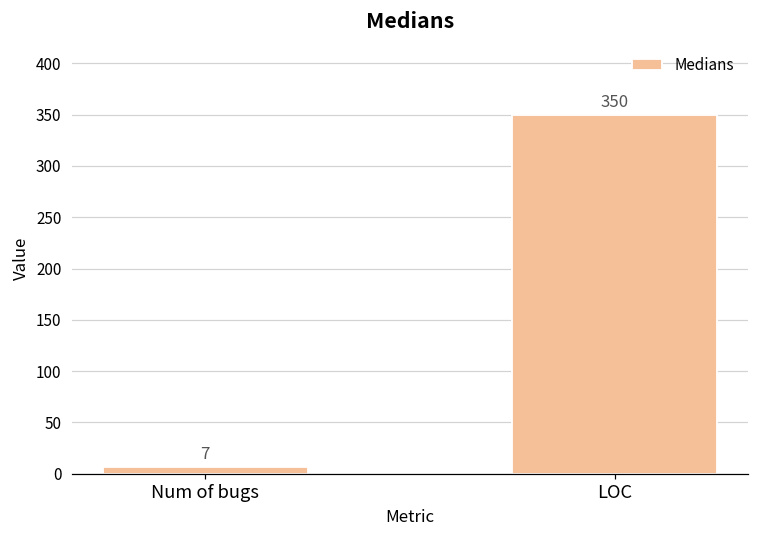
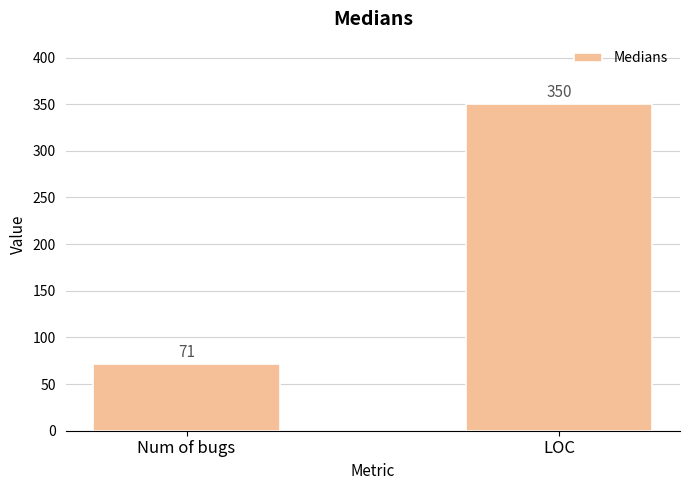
  {
-   "Num of bugs": 7,
+   "Num of bugs": 71,
    "LOC": 350
  }
